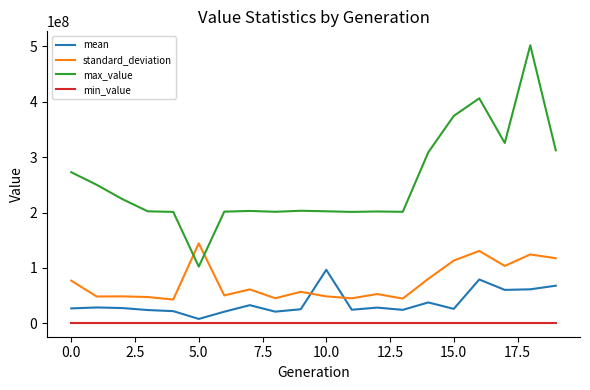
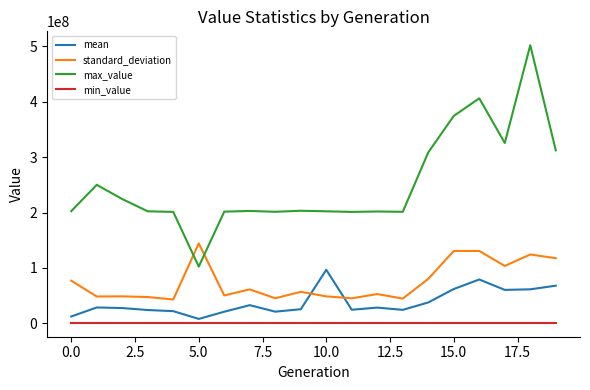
  {
    "mean": {
-     "0.0": 30000000,
+     "0.0": 10000000,
      "5.0": 10000000,
      "10.0": 100000000,
-     "15.0": 30000000
+     "15.0": 60000000
    },
    "standard_deviation": {
      "0.0": 80000000,
      "5.0": 140000000,
      "10.0": 50000000,
-     "15.0": 110000000
+     "15.0": 130000000
    },
    "max_value": {
-     "0.0": 270000000,
+     "0.0": 200000000,
      "5.0": 100000000,
      "10.0": 200000000,
      "15.0": 370000000
    },
    "min_value": {
      "0.0": 0,
      "5.0": 0,
      "10.0": 0,
      "15.0": 0
    }
  }
